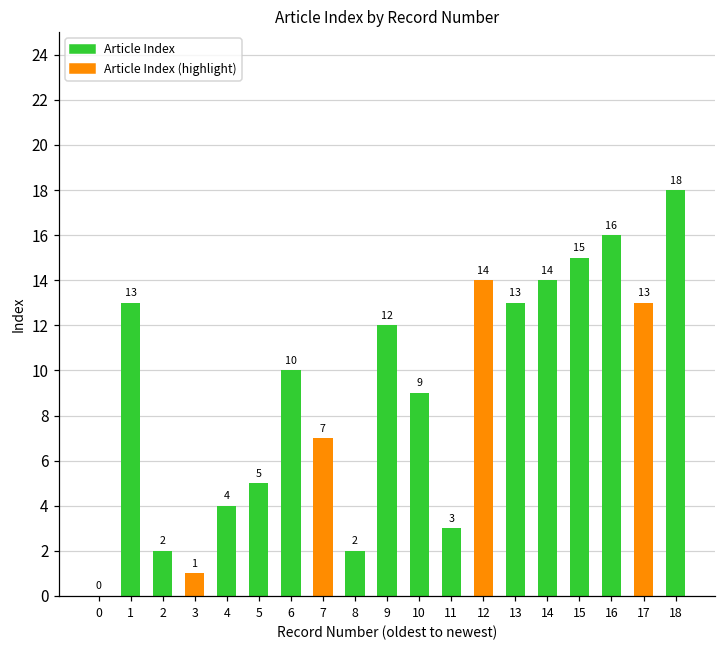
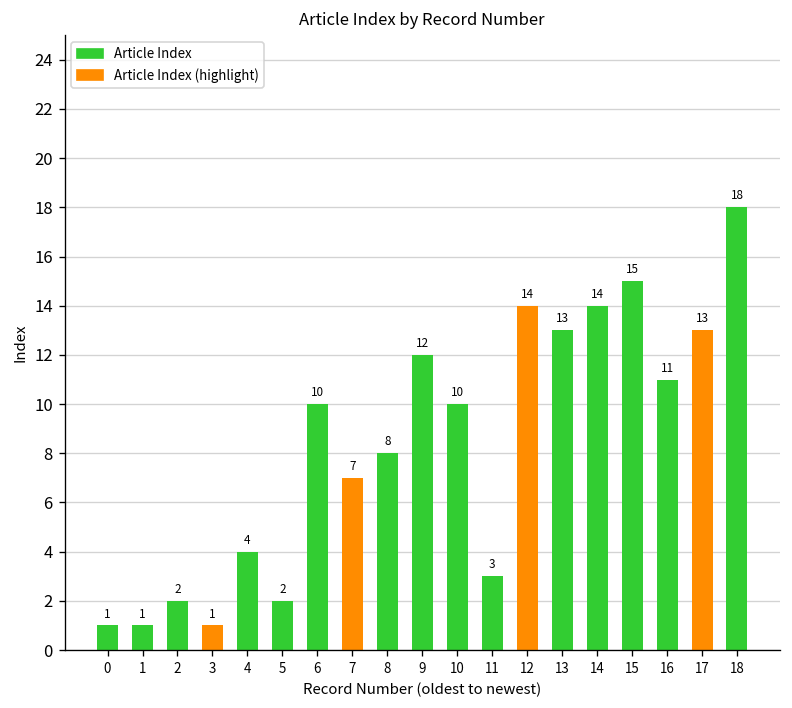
  {
-   "0": 0,
-   "1": 13,
+   "0": 1,
+   "1": 1,
    "2": 2,
    "3": 1,
    "4": 4,
-   "5": 5,
+   "5": 2,
    "6": 10,
    "7": 7,
-   "8": 2,
+   "8": 8,
    "9": 12,
-   "10": 9,
+   "10": 10,
    "11": 3,
    "12": 14,
    "13": 13,
    "14": 14,
    "15": 15,
-   "16": 16,
+   "16": 11,
    "17": 13,
    "18": 18
  }
